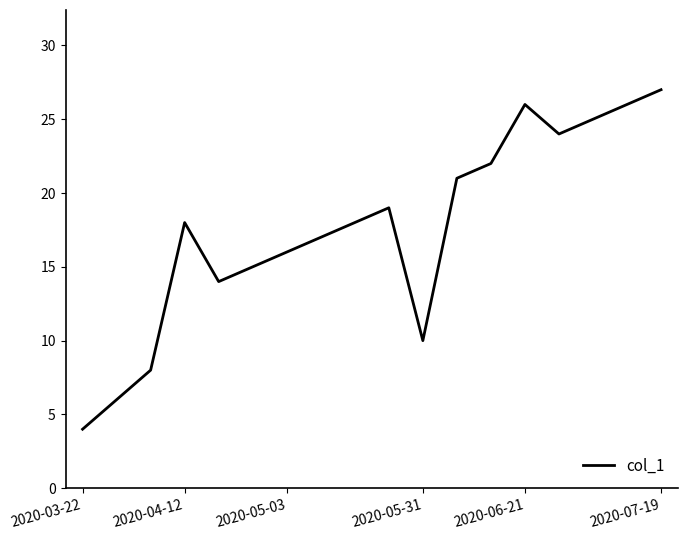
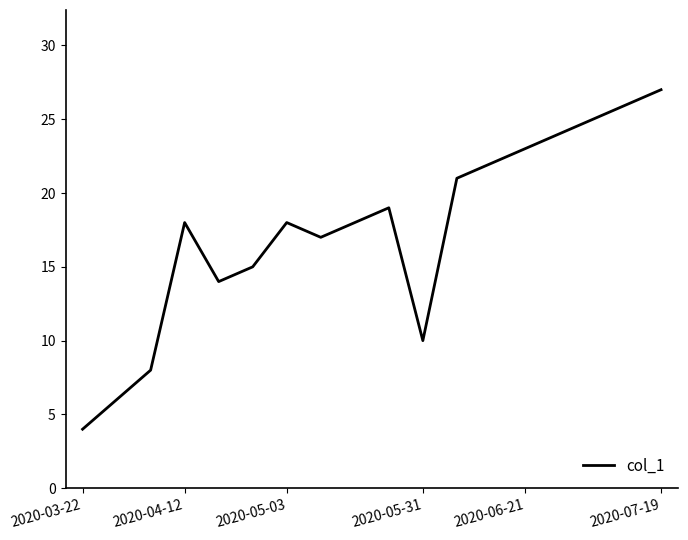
  {
    "2020-03-22": 4,
    "2020-04-12": 18,
-   "2020-05-03": 16,
+   "2020-05-03": 18,
    "2020-05-31": 10,
-   "2020-06-21": 26,
+   "2020-06-21": 23,
    "2020-07-19": 27
  }
